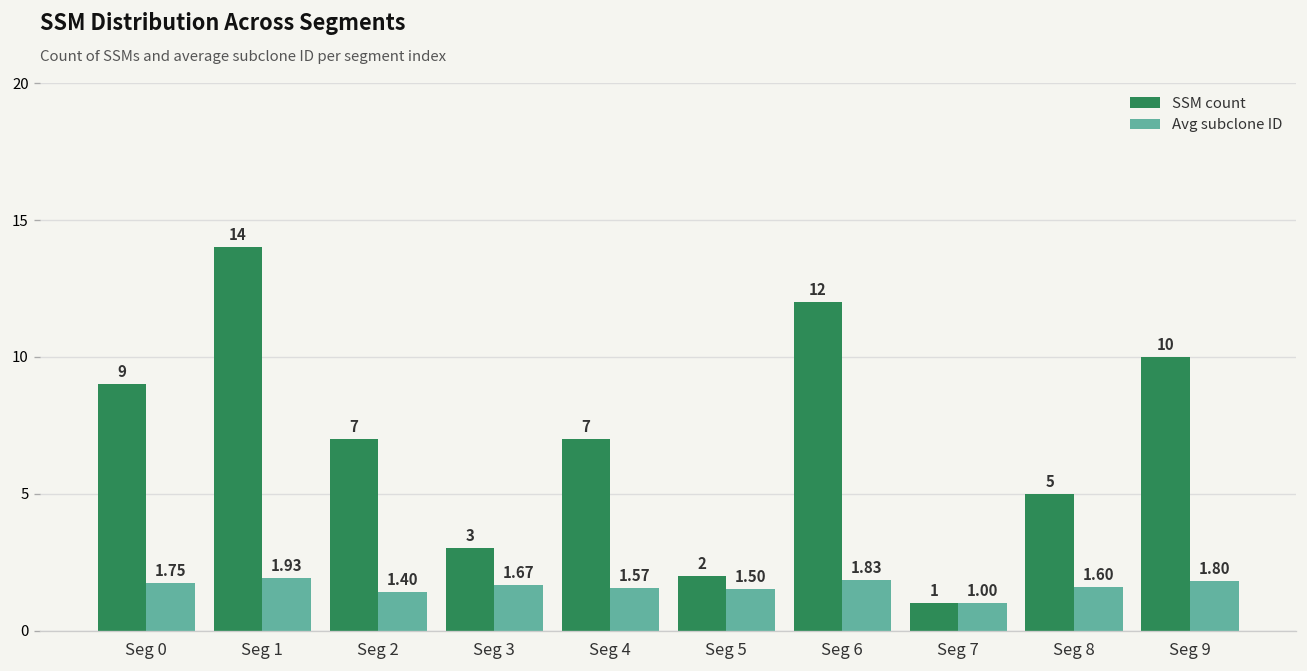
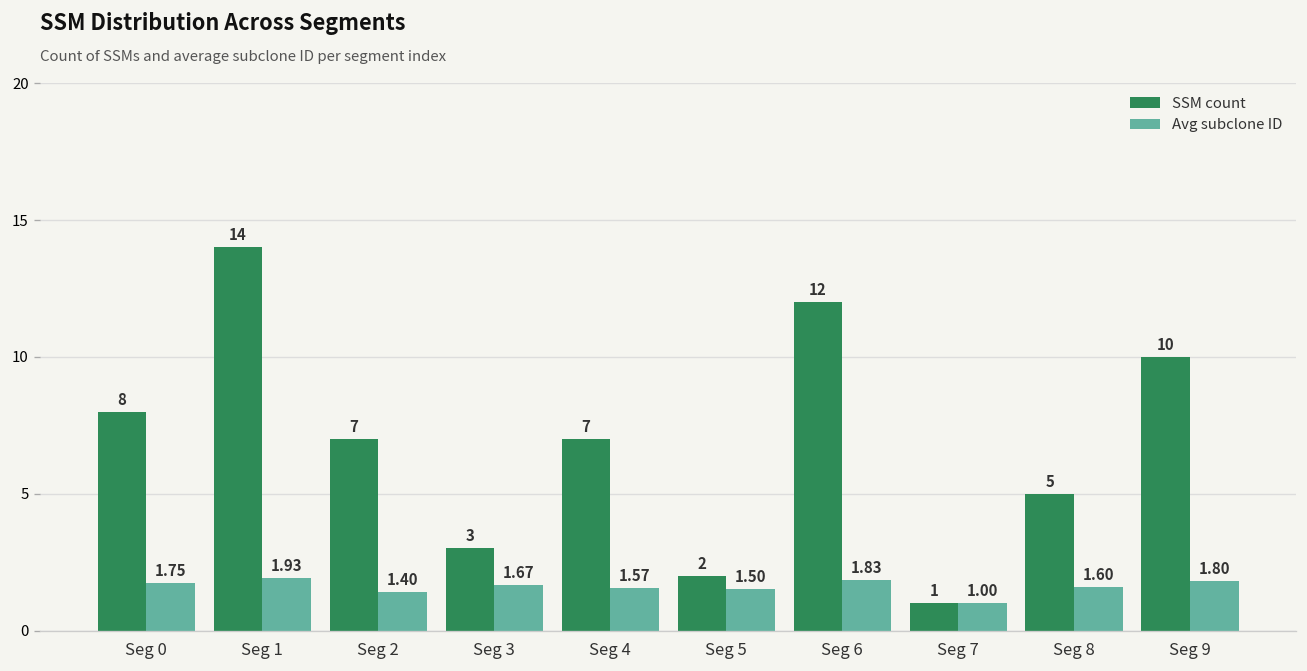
  {
    "SSM count": {
-     "Seg 0": 9,
+     "Seg 0": 8,
      "Seg 1": 14,
      "Seg 2": 7,
      "Seg 3": 3,
      "Seg 4": 7,
      "Seg 5": 2,
      "Seg 6": 12,
      "Seg 7": 1,
      "Seg 8": 5,
      "Seg 9": 10
    },
    "Avg subclone ID": {
      "Seg 0": 1.75,
      "Seg 1": 1.93,
      "Seg 2": 1.40,
      "Seg 3": 1.67,
      "Seg 4": 1.57,
      "Seg 5": 1.50,
      "Seg 6": 1.83,
      "Seg 7": 1.00,
      "Seg 8": 1.60,
      "Seg 9": 1.80
    }
  }
